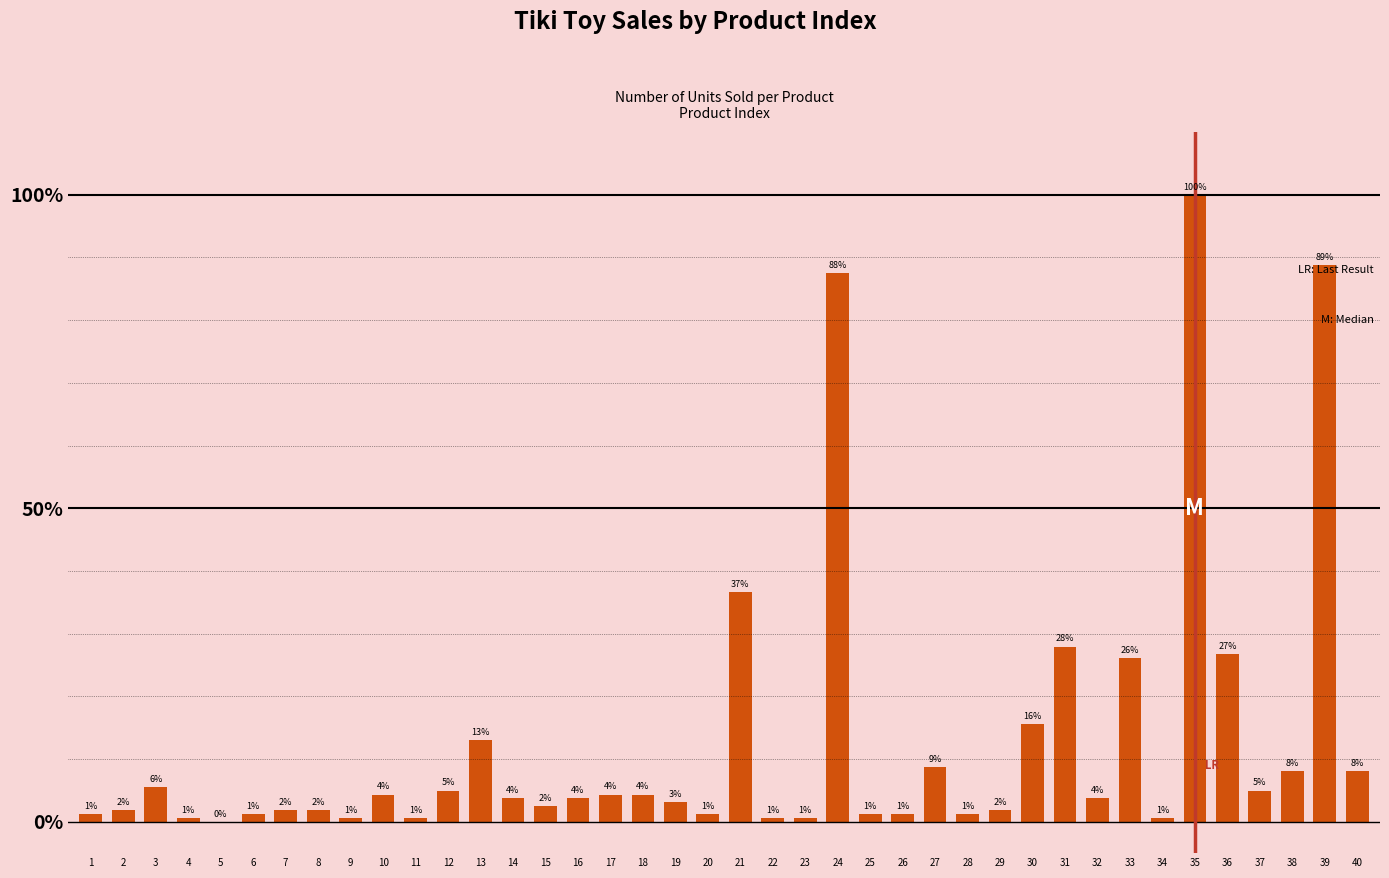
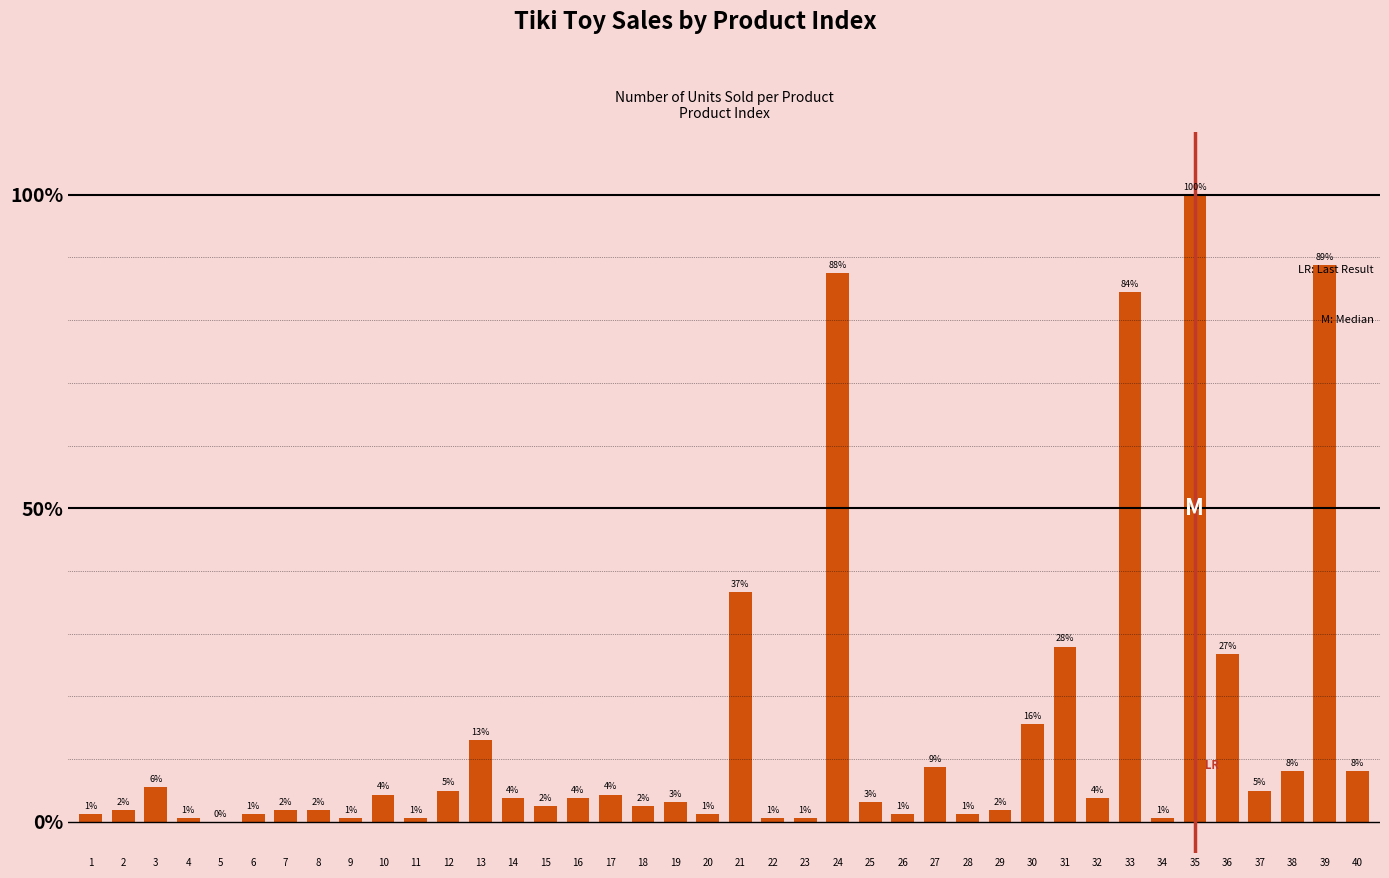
  {
    "1": "1%",
    "2": "2%",
    "3": "6%",
    "4": "1%",
    "5": "0%",
    "6": "1%",
    "7": "2%",
    "8": "2%",
    "9": "1%",
    "10": "4%",
    "11": "1%",
    "12": "5%",
    "13": "13%",
    "14": "4%",
    "15": "2%",
    "16": "4%",
    "17": "4%",
-   "18": "4%",
+   "18": "2%",
    "19": "3%",
    "20": "1%",
    "21": "37%",
    "22": "1%",
    "23": "1%",
    "24": "88%",
-   "25": "1%",
+   "25": "3%",
    "26": "1%",
    "27": "9%",
    "28": "1%",
    "29": "2%",
    "30": "16%",
    "31": "28%",
    "32": "4%",
-   "33": "26%",
+   "33": "84%",
    "34": "1%",
    "35": "100%",
    "36": "27%",
    "37": "5%",
    "38": "8%",
    "39": "89%",
    "40": "8%"
  }
